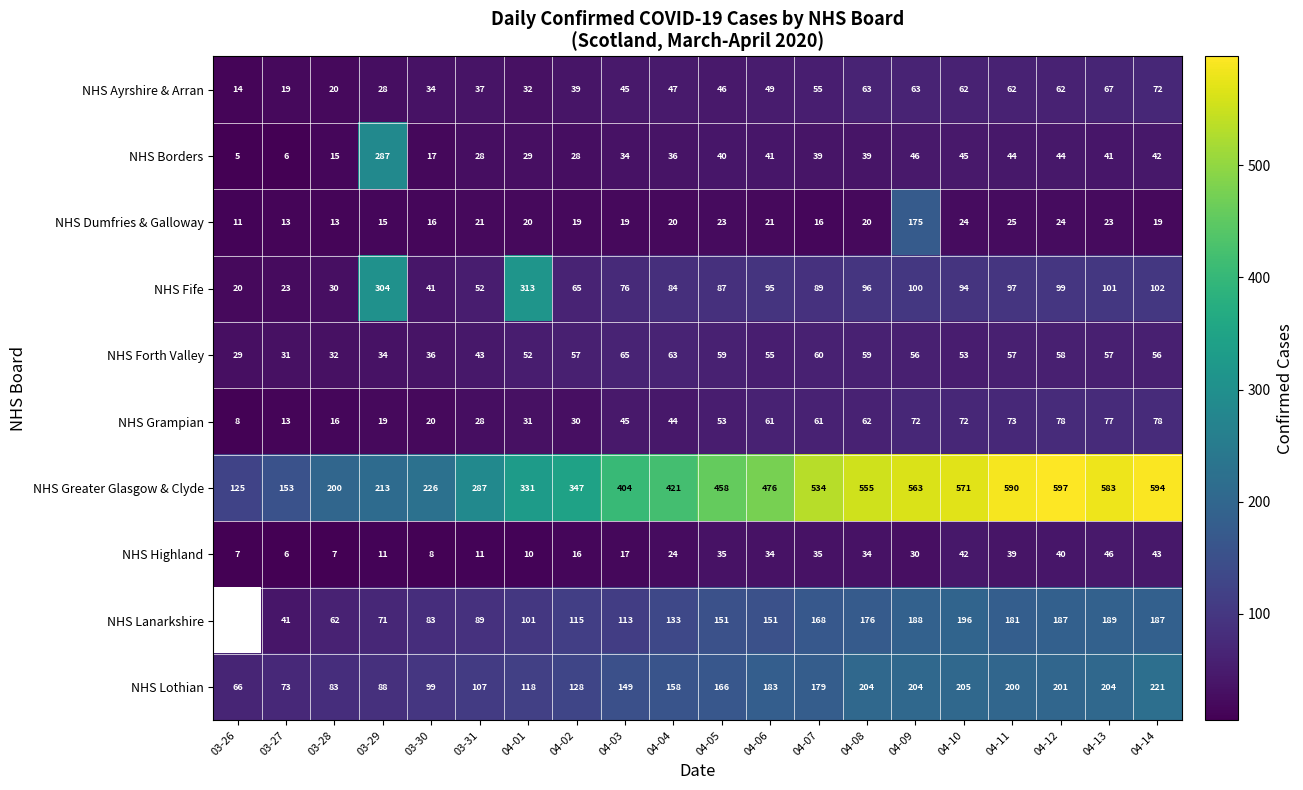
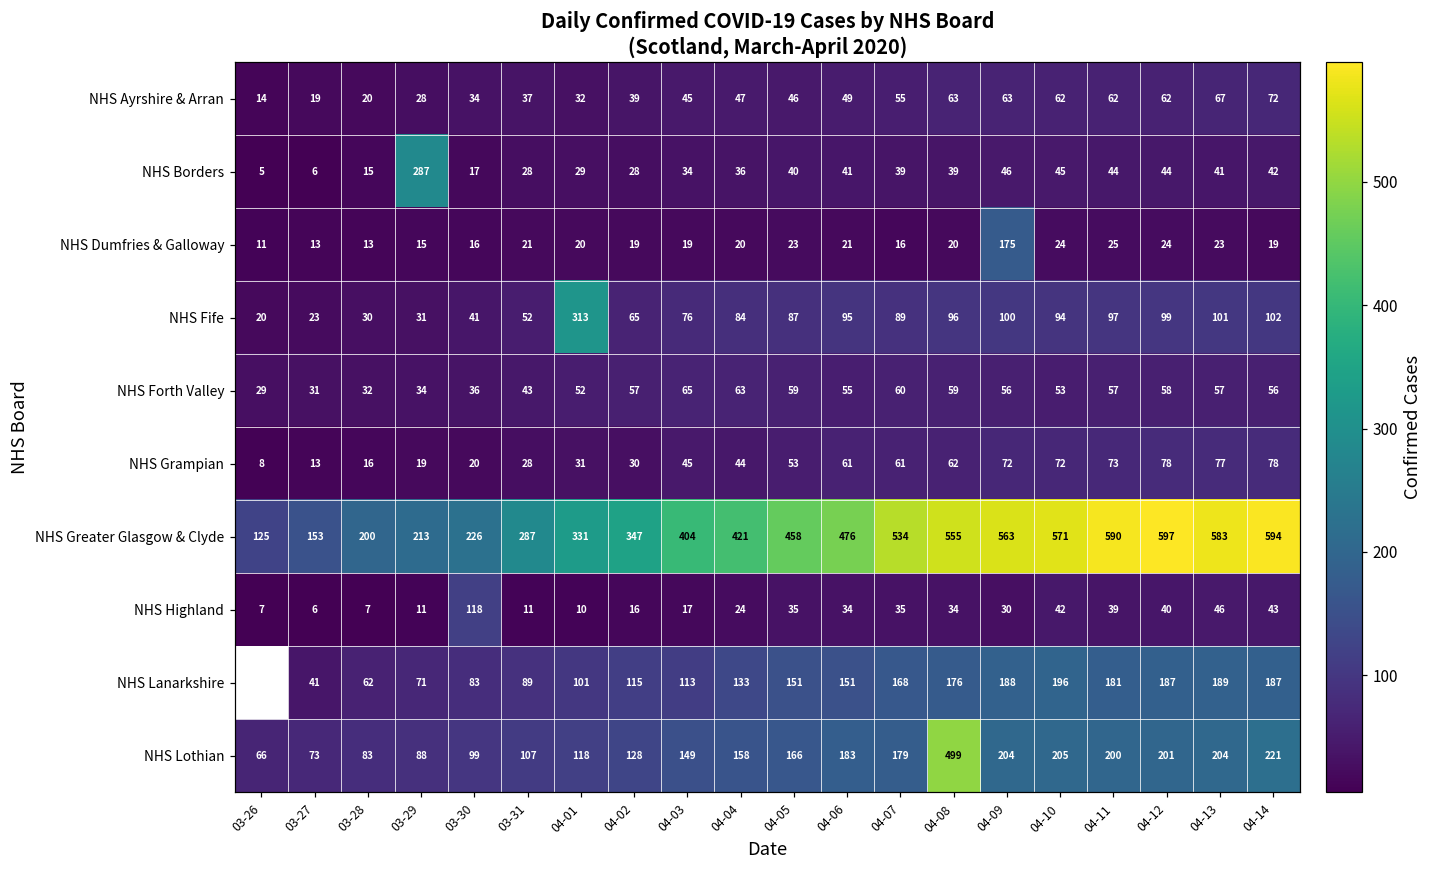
  {
    "NHS Ayrshire & Arran": {
      "03-26": 14,
      "03-27": 19,
      "03-28": 20,
      "03-29": 28,
      "03-30": 34,
      "03-31": 37,
      "04-01": 32,
      "04-02": 39,
      "04-03": 45,
      "04-04": 47,
      "04-05": 46,
      "04-06": 49,
      "04-07": 55,
      "04-08": 63,
      "04-09": 63,
      "04-10": 62,
      "04-11": 62,
      "04-12": 62,
      "04-13": 67,
      "04-14": 72
    },
    "NHS Borders": {
      "03-26": 5,
      "03-27": 6,
      "03-28": 15,
      "03-29": 287,
      "03-30": 17,
      "03-31": 28,
      "04-01": 29,
      "04-02": 28,
      "04-03": 34,
      "04-04": 36,
      "04-05": 40,
      "04-06": 41,
      "04-07": 39,
      "04-08": 39,
      "04-09": 46,
      "04-10": 45,
      "04-11": 44,
      "04-12": 44,
      "04-13": 41,
      "04-14": 42
    },
    "NHS Dumfries & Galloway": {
      "03-26": 11,
      "03-27": 13,
      "03-28": 13,
      "03-29": 15,
      "03-30": 16,
      "03-31": 21,
      "04-01": 20,
      "04-02": 19,
      "04-03": 19,
      "04-04": 20,
      "04-05": 23,
      "04-06": 21,
      "04-07": 16,
      "04-08": 20,
      "04-09": 175,
      "04-10": 24,
      "04-11": 25,
      "04-12": 24,
      "04-13": 23,
      "04-14": 19
    },
    "NHS Fife": {
      "03-26": 20,
      "03-27": 23,
      "03-28": 30,
-     "03-29": 304,
+     "03-29": 31,
      "03-30": 41,
      "03-31": 52,
      "04-01": 313,
      "04-02": 65,
      "04-03": 76,
      "04-04": 84,
      "04-05": 87,
      "04-06": 95,
      "04-07": 89,
      "04-08": 96,
      "04-09": 100,
      "04-10": 94,
      "04-11": 97,
      "04-12": 99,
      "04-13": 101,
      "04-14": 102
    },
    "NHS Forth Valley": {
      "03-26": 29,
      "03-27": 31,
      "03-28": 32,
      "03-29": 34,
      "03-30": 36,
      "03-31": 43,
      "04-01": 52,
      "04-02": 57,
      "04-03": 65,
      "04-04": 63,
      "04-05": 59,
      "04-06": 55,
      "04-07": 60,
      "04-08": 59,
      "04-09": 56,
      "04-10": 53,
      "04-11": 57,
      "04-12": 58,
      "04-13": 57,
      "04-14": 56
    },
    "NHS Grampian": {
      "03-26": 8,
      "03-27": 13,
      "03-28": 16,
      "03-29": 19,
      "03-30": 20,
      "03-31": 28,
      "04-01": 31,
      "04-02": 30,
      "04-03": 45,
      "04-04": 44,
      "04-05": 53,
      "04-06": 61,
      "04-07": 61,
      "04-08": 62,
      "04-09": 72,
      "04-10": 72,
      "04-11": 73,
      "04-12": 78,
      "04-13": 77,
      "04-14": 78
    },
    "NHS Greater Glasgow & Clyde": {
      "03-26": 125,
      "03-27": 153,
      "03-28": 200,
      "03-29": 213,
      "03-30": 226,
      "03-31": 287,
      "04-01": 331,
      "04-02": 347,
      "04-03": 404,
      "04-04": 421,
      "04-05": 458,
      "04-06": 476,
      "04-07": 534,
      "04-08": 555,
      "04-09": 563,
      "04-10": 571,
      "04-11": 590,
      "04-12": 597,
      "04-13": 583,
      "04-14": 594
    },
    "NHS Highland": {
      "03-26": 7,
      "03-27": 6,
      "03-28": 7,
      "03-29": 11,
-     "03-30": 8,
+     "03-30": 118,
      "03-31": 11,
      "04-01": 10,
      "04-02": 16,
      "04-03": 17,
      "04-04": 24,
      "04-05": 35,
      "04-06": 34,
      "04-07": 35,
      "04-08": 34,
      "04-09": 30,
      "04-10": 42,
      "04-11": 39,
      "04-12": 40,
      "04-13": 46,
      "04-14": 43
    },
    "NHS Lanarkshire": {
      "03-27": 41,
      "03-28": 62,
      "03-29": 71,
      "03-30": 83,
      "03-31": 89,
      "04-01": 101,
      "04-02": 115,
      "04-03": 113,
      "04-04": 133,
      "04-05": 151,
      "04-06": 151,
      "04-07": 168,
      "04-08": 176,
      "04-09": 188,
      "04-10": 196,
      "04-11": 181,
      "04-12": 187,
      "04-13": 189,
      "04-14": 187
    },
    "NHS Lothian": {
      "03-26": 66,
      "03-27": 73,
      "03-28": 83,
      "03-29": 88,
      "03-30": 99,
      "03-31": 107,
      "04-01": 118,
      "04-02": 128,
      "04-03": 149,
      "04-04": 158,
      "04-05": 166,
      "04-06": 183,
      "04-07": 179,
-     "04-08": 204,
+     "04-08": 499,
      "04-09": 204,
      "04-10": 205,
      "04-11": 200,
      "04-12": 201,
      "04-13": 204,
      "04-14": 221
    }
  }
